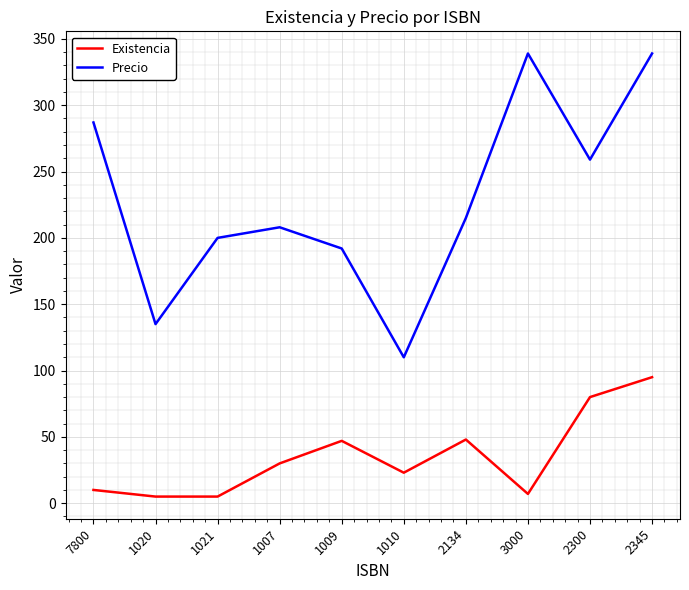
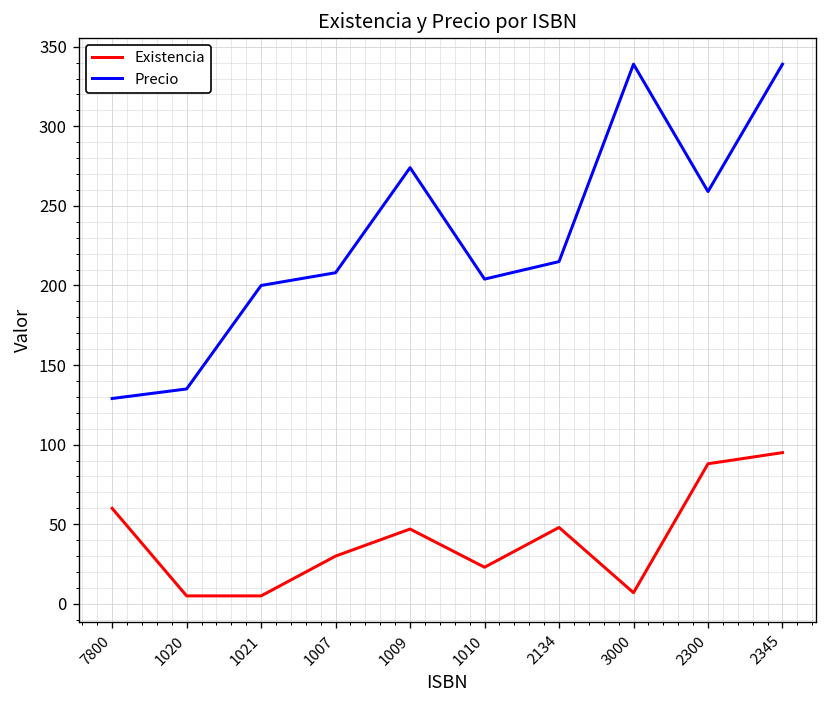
  {
    "Existencia": {
-     "7800": 10,
+     "7800": 60,
      "1020": 5,
      "1021": 5,
      "1007": 30,
      "1009": 47,
      "1010": 23,
      "2134": 48,
      "3000": 7,
-     "2300": 80,
+     "2300": 88,
      "2345": 95
    },
    "Precio": {
-     "7800": 287,
+     "7800": 129,
      "1020": 135,
      "1021": 200,
      "1007": 208,
-     "1009": 192,
-     "1010": 110,
+     "1009": 274,
+     "1010": 204,
      "2134": 215,
      "3000": 339,
      "2300": 259,
      "2345": 339
    }
  }
